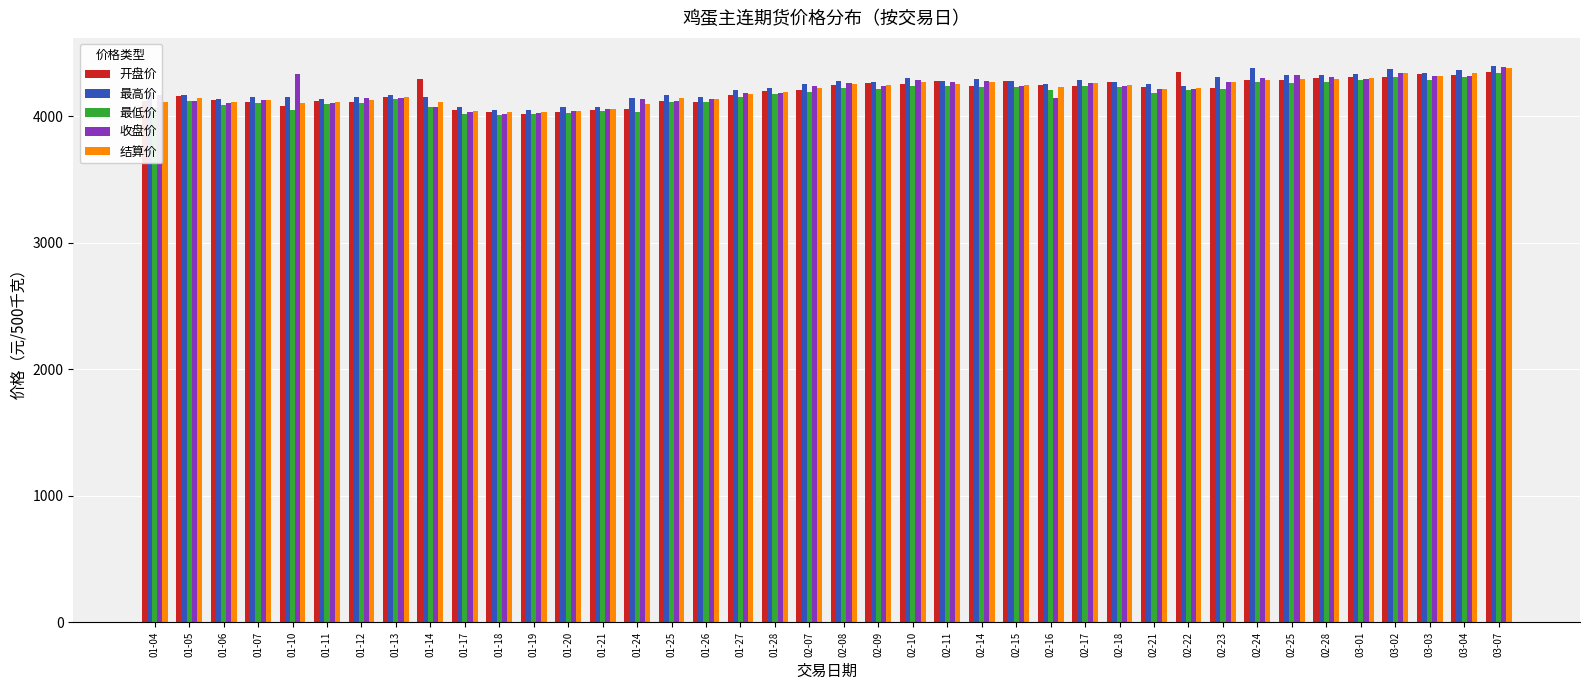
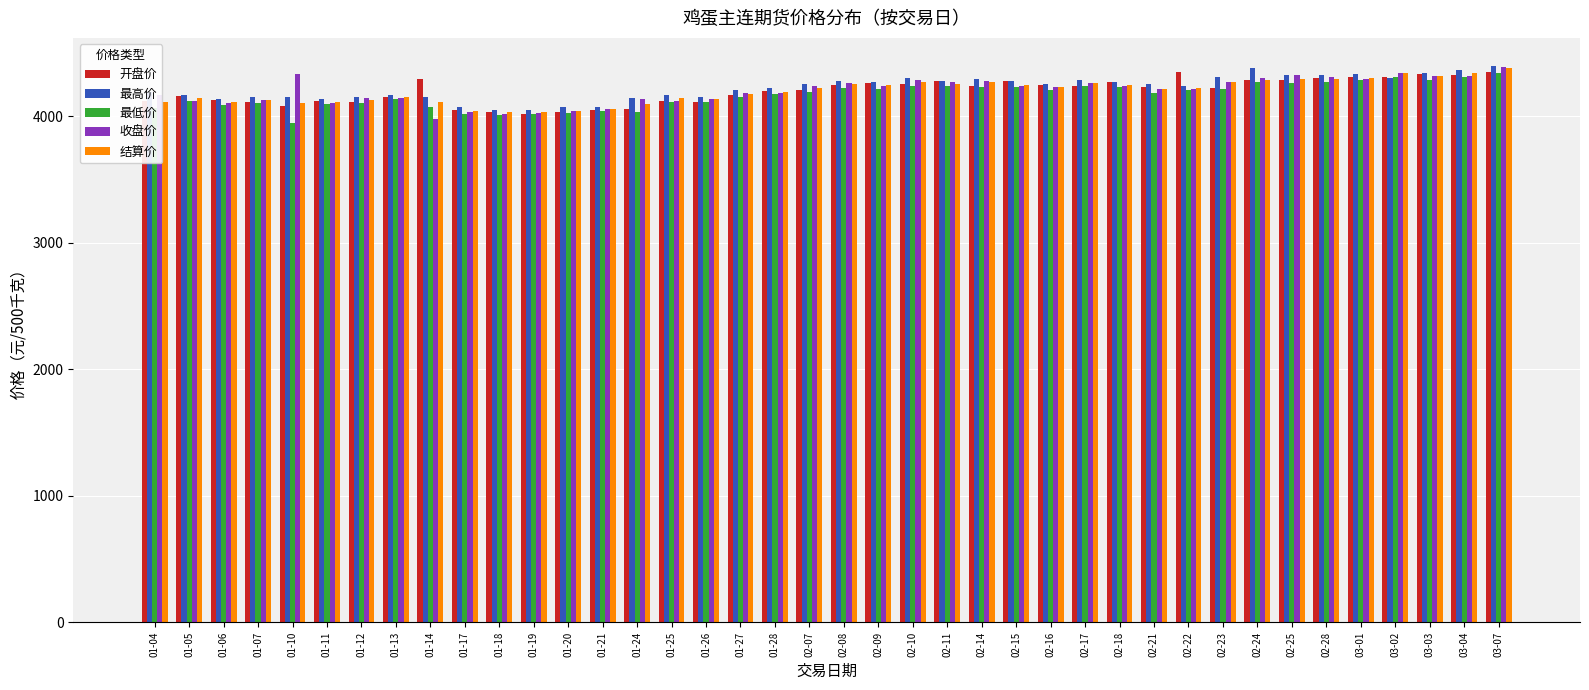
  {
    "开盘价": {
      "01-05": 4160,
      "01-06": 4130,
      "01-07": 4110,
      "01-10": 4080,
      "01-11": 4120,
      "01-12": 4110,
      "01-13": 4150,
      "01-14": 4290,
      "01-17": 4050,
      "01-18": 4030,
      "01-19": 4020,
      "01-20": 4040,
      "01-21": 4050,
      "01-24": 4060,
      "01-25": 4120,
      "01-26": 4110,
      "01-27": 4170,
      "01-28": 4200,
      "02-07": 4200,
      "02-08": 4250,
      "02-09": 4260,
      "02-10": 4250,
      "02-11": 4280,
      "02-14": 4240,
      "02-15": 4280,
      "02-16": 4240,
      "02-17": 4230,
      "02-18": 4270,
      "02-21": 4230,
      "02-22": 4350,
      "02-23": 4220,
      "02-24": 4290,
      "02-25": 4290,
      "02-28": 4300,
      "03-01": 4310,
      "03-02": 4310,
      "03-03": 4340,
      "03-04": 4320,
      "03-07": 4350
    },
    "最高价": {
      "01-05": 4170,
      "01-06": 4140,
      "01-07": 4150,
      "01-10": 4150,
      "01-11": 4140,
      "01-12": 4150,
      "01-13": 4170,
      "01-14": 4150,
      "01-17": 4080,
      "01-18": 4050,
      "01-19": 4050,
      "01-20": 4070,
      "01-21": 4070,
      "01-24": 4150,
      "01-25": 4170,
      "01-26": 4150,
      "01-27": 4210,
      "01-28": 4220,
      "02-07": 4250,
      "02-08": 4280,
      "02-09": 4270,
      "02-10": 4300,
      "02-11": 4280,
      "02-14": 4300,
      "02-15": 4280,
      "02-16": 4250,
      "02-17": 4280,
      "02-18": 4270,
      "02-21": 4250,
      "02-22": 4240,
      "02-23": 4310,
      "02-24": 4380,
      "02-25": 4330,
      "02-28": 4320,
      "03-01": 4330,
-     "03-02": 4370,
+     "03-02": 4300,
      "03-03": 4340,
      "03-04": 4360,
      "03-07": 4400
    },
    "最低价": {
      "01-05": 4120,
      "01-06": 4090,
      "01-07": 4110,
-     "01-10": 4050,
+     "01-10": 3950,
      "01-11": 4090,
      "01-12": 4100,
      "01-13": 4130,
      "01-14": 4070,
      "01-17": 4020,
      "01-18": 4010,
      "01-19": 4010,
      "01-20": 4030,
      "01-21": 4040,
      "01-24": 4030,
      "01-25": 4110,
      "01-26": 4110,
      "01-27": 4150,
      "01-28": 4170,
      "02-07": 4190,
      "02-08": 4230,
      "02-09": 4220,
      "02-10": 4240,
      "02-11": 4240,
      "02-14": 4230,
      "02-15": 4230,
      "02-16": 4210,
      "02-17": 4230,
      "02-18": 4230,
      "02-21": 4180,
      "02-22": 4210,
      "02-23": 4220,
      "02-24": 4270,
      "02-25": 4260,
      "02-28": 4270,
      "03-01": 4290,
      "03-02": 4310,
      "03-03": 4290,
      "03-04": 4310,
      "03-07": 4340
    },
    "收盘价": {
      "01-05": 4120,
      "01-06": 4110,
      "01-07": 4130,
      "01-10": 4340,
      "01-11": 4100,
      "01-12": 4140,
      "01-13": 4140,
-     "01-14": 4070,
+     "01-14": 3980,
      "01-17": 4030,
      "01-18": 4010,
      "01-19": 4030,
      "01-20": 4040,
      "01-21": 4050,
      "01-24": 4130,
      "01-25": 4120,
      "01-26": 4140,
      "01-27": 4190,
      "01-28": 4190,
      "02-07": 4240,
      "02-08": 4260,
      "02-09": 4240,
      "02-10": 4290,
      "02-11": 4270,
      "02-14": 4280,
      "02-15": 4240,
-     "02-16": 4150,
+     "02-16": 4230,
      "02-17": 4260,
      "02-18": 4240,
      "02-21": 4220,
      "02-22": 4220,
      "02-23": 4270,
      "02-24": 4300,
      "02-25": 4320,
      "02-28": 4310,
      "03-01": 4290,
      "03-02": 4340,
      "03-03": 4320,
      "03-04": 4320,
      "03-07": 4390
    },
    "结算价": {
      "01-04": 4110,
      "01-05": 4140,
      "01-06": 4110,
      "01-07": 4130,
      "01-10": 4110,
      "01-11": 4120,
      "01-12": 4130,
      "01-13": 4150,
      "01-14": 4110,
      "01-17": 4040,
      "01-18": 4030,
      "01-19": 4030,
      "01-20": 4040,
      "01-21": 4060,
      "01-24": 4100,
      "01-25": 4140,
      "01-26": 4140,
      "01-27": 4180,
      "01-28": 4190,
      "02-07": 4220,
      "02-08": 4250,
      "02-09": 4240,
      "02-10": 4270,
      "02-11": 4260,
      "02-14": 4270,
      "02-15": 4250,
      "02-16": 4230,
      "02-17": 4260,
      "02-18": 4250,
      "02-21": 4210,
      "02-22": 4220,
      "02-23": 4270,
      "02-24": 4280,
      "02-25": 4290,
      "02-28": 4300,
      "03-01": 4300,
      "03-02": 4340,
      "03-03": 4320,
      "03-04": 4340,
      "03-07": 4380
    }
  }
